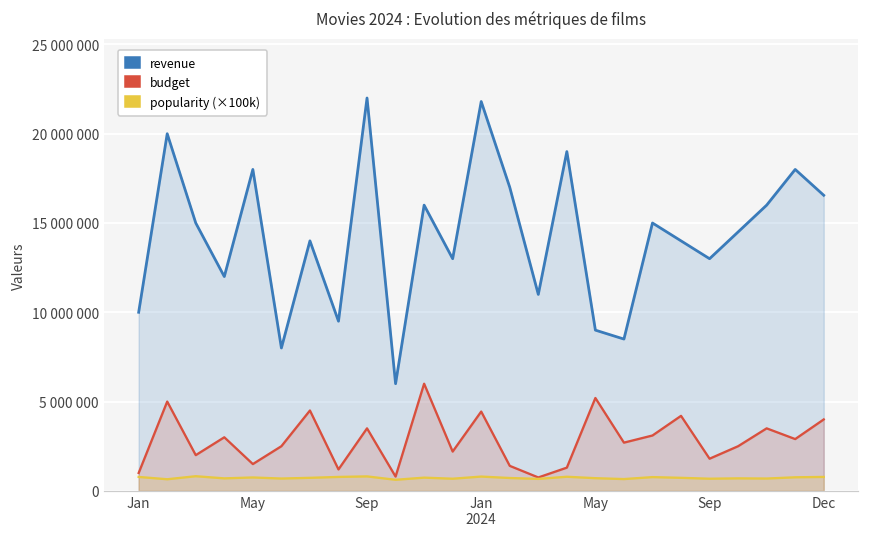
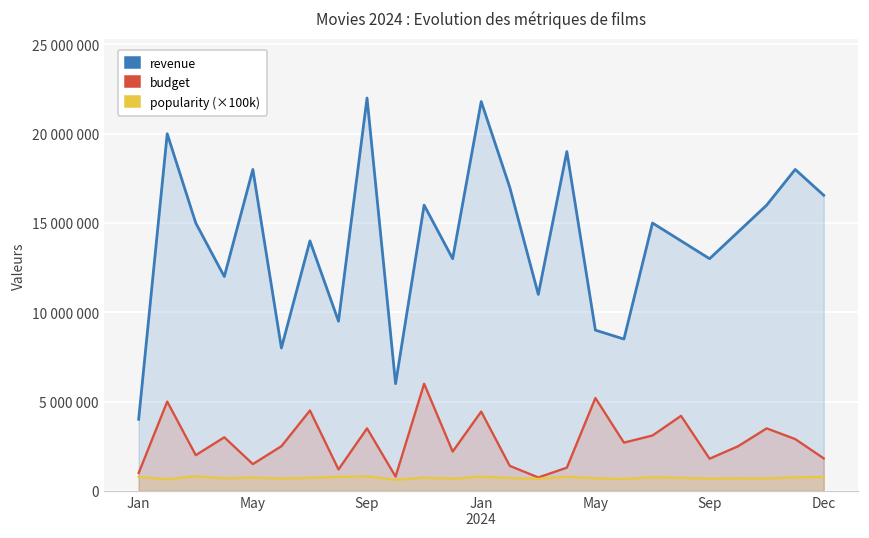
  {
    "revenue": {
-     "Jan": 10000000,
+     "Jan": 4000000,
      "Jan 2024": 21800000,
      "Dec": 16600000
    },
    "budget": {
      "Jan": 1000000,
      "Jan 2024": 4400000,
-     "Dec": 4000000
+     "Dec": 1800000
    },
    "popularity (×100k)": {
      "Jan": 800000,
      "Jan 2024": 800000,
      "Dec": 800000
    }
  }
